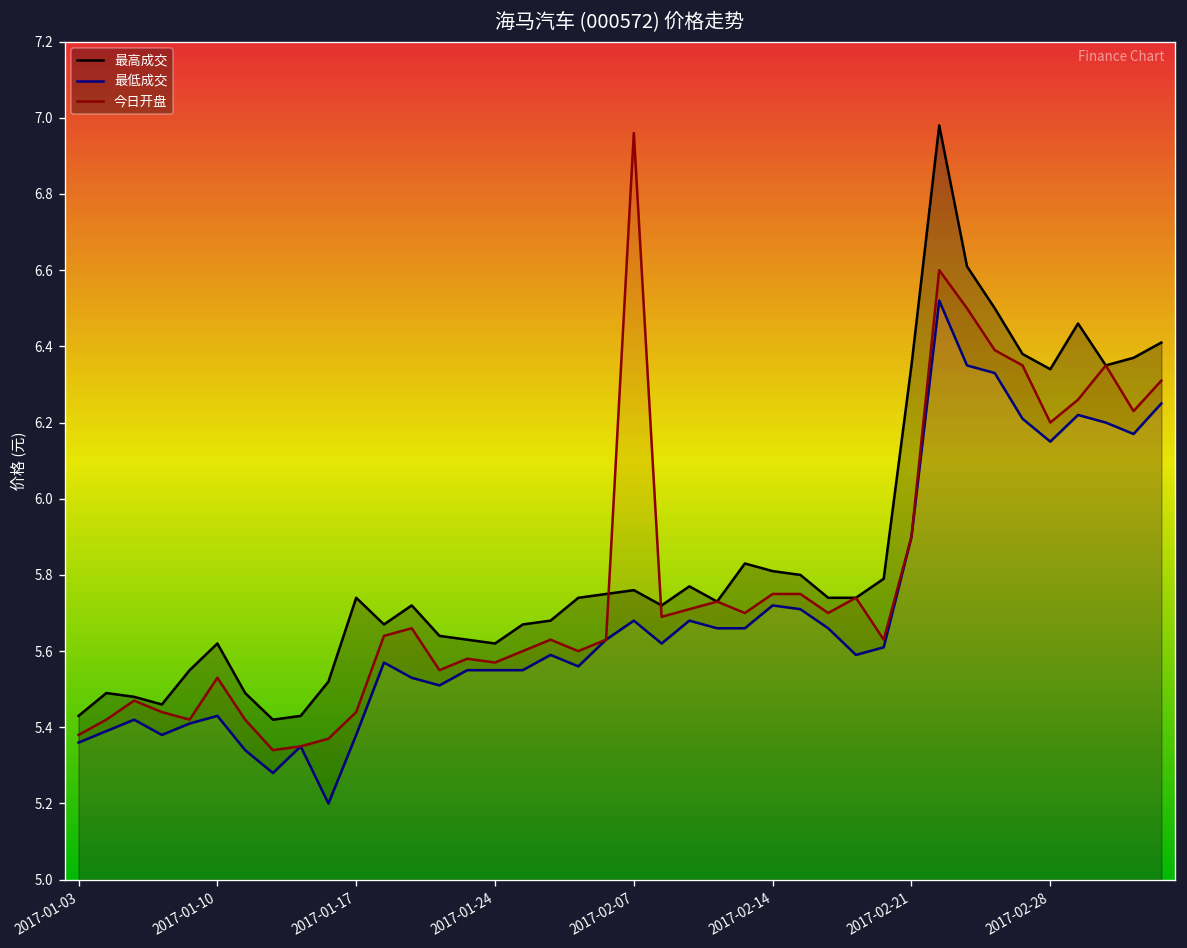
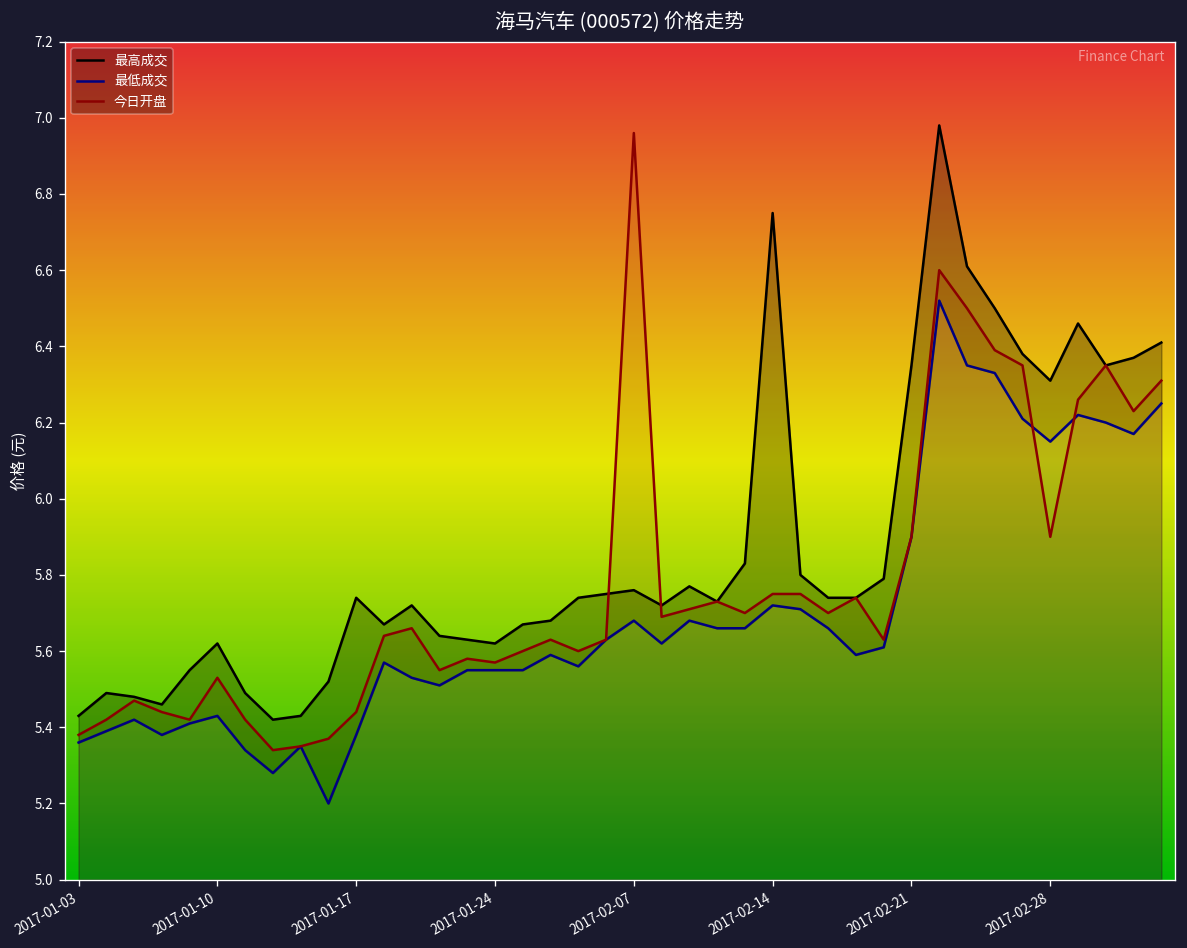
  {
    "最高成交": {
      "2017-01-03": 5.43,
      "2017-01-10": 5.62,
      "2017-01-17": 5.74,
      "2017-01-24": 5.62,
      "2017-02-07": 5.76,
-     "2017-02-14": 5.81,
+     "2017-02-14": 6.75,
      "2017-02-21": 6.35,
-     "2017-02-28": 6.34
+     "2017-02-28": 6.31
    },
    "最低成交": {
      "2017-01-03": 5.36,
      "2017-01-10": 5.43,
      "2017-01-17": 5.38,
      "2017-01-24": 5.55,
      "2017-02-07": 5.68,
      "2017-02-14": 5.72,
      "2017-02-28": 6.15
    },
    "今日开盘": {
      "2017-01-03": 5.38,
      "2017-01-10": 5.53,
      "2017-01-17": 5.44,
      "2017-01-24": 5.57,
      "2017-02-07": 6.96,
      "2017-02-14": 5.75,
-     "2017-02-28": 6.2
+     "2017-02-28": 5.9
    }
  }
